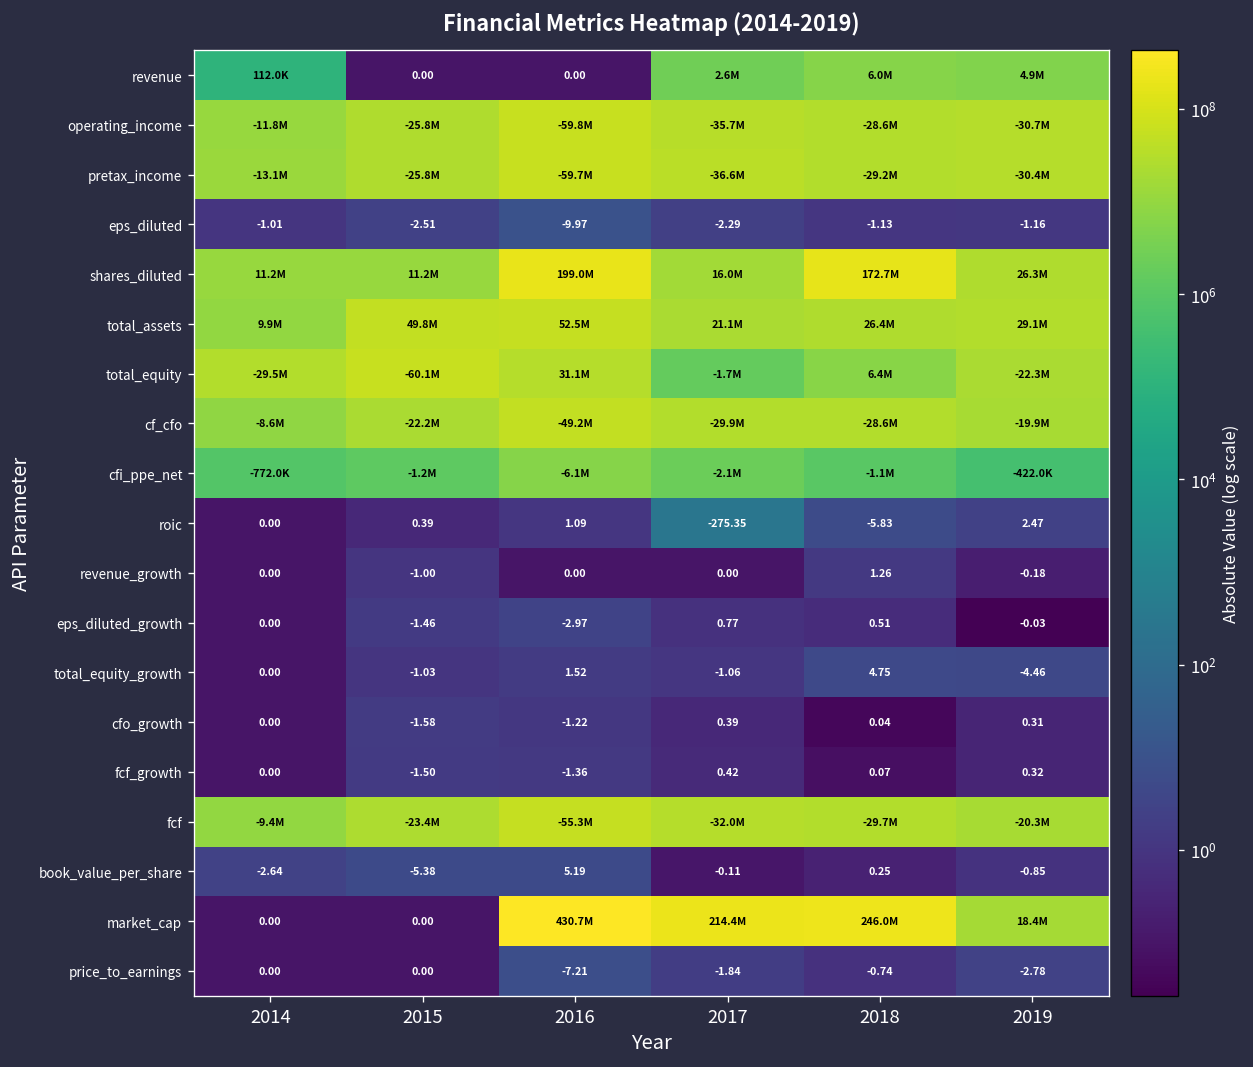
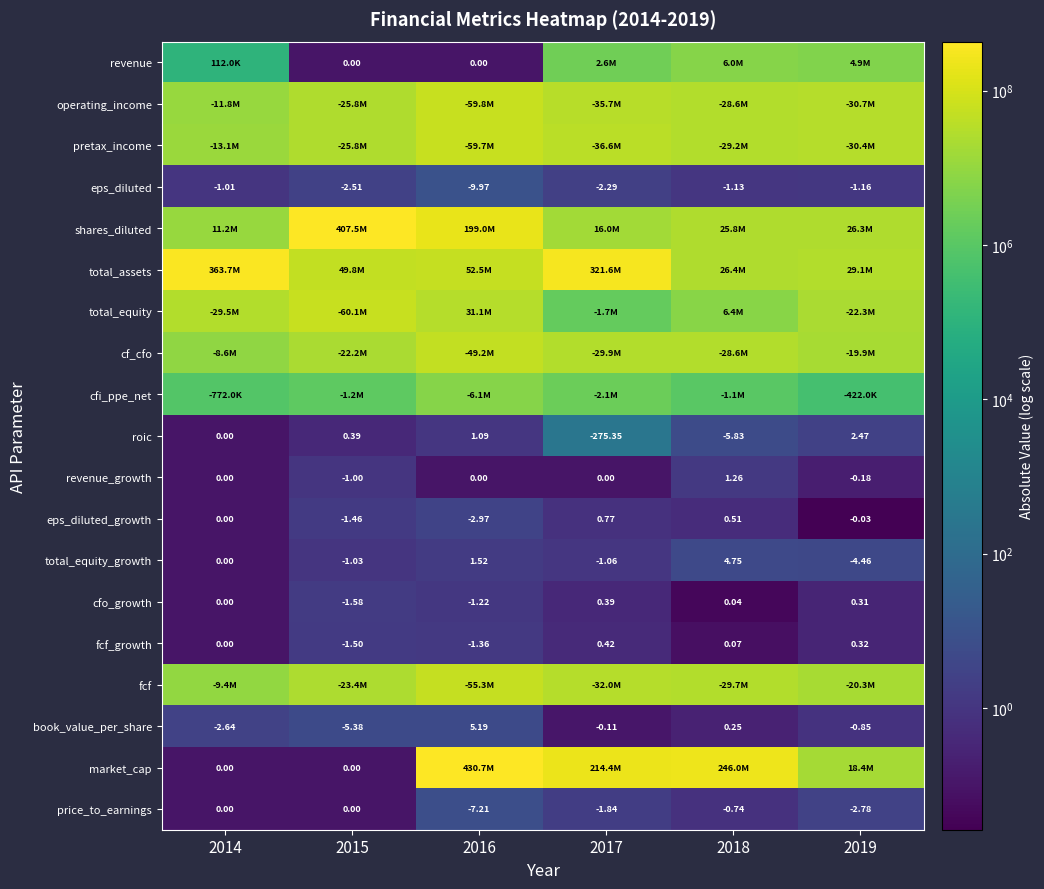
  {
    "revenue": {
      "2014": "112.0K",
      "2015": "0.00",
      "2016": "0.00",
      "2017": "2.6M",
      "2018": "6.0M",
      "2019": "4.9M"
    },
    "operating_income": {
      "2014": "-11.8M",
      "2015": "-25.8M",
      "2016": "-59.8M",
      "2017": "-35.7M",
      "2018": "-28.6M",
      "2019": "-30.7M"
    },
    "pretax_income": {
      "2014": "-13.1M",
      "2015": "-25.8M",
      "2016": "-59.7M",
      "2017": "-36.6M",
      "2018": "-29.2M",
      "2019": "-30.4M"
    },
    "eps_diluted": {
      "2014": "-1.01",
      "2015": "-2.51",
      "2016": "-9.97",
      "2017": "-2.29",
      "2018": "-1.13",
      "2019": "-1.16"
    },
    "shares_diluted": {
      "2014": "11.2M",
-     "2015": "11.2M",
+     "2015": "407.5M",
      "2016": "199.0M",
      "2017": "16.0M",
-     "2018": "172.7M",
+     "2018": "25.8M",
      "2019": "26.3M"
    },
    "total_assets": {
-     "2014": "9.9M",
+     "2014": "363.7M",
      "2015": "49.8M",
      "2016": "52.5M",
-     "2017": "21.1M",
+     "2017": "321.6M",
      "2018": "26.4M",
      "2019": "29.1M"
    },
    "total_equity": {
      "2014": "-29.5M",
      "2015": "-60.1M",
      "2016": "31.1M",
      "2017": "-1.7M",
      "2018": "6.4M",
      "2019": "-22.3M"
    },
    "cf_cfo": {
      "2014": "-8.6M",
      "2015": "-22.2M",
      "2016": "-49.2M",
      "2017": "-29.9M",
      "2018": "-28.6M",
      "2019": "-19.9M"
    },
    "cfi_ppe_net": {
      "2014": "-772.0K",
      "2015": "-1.2M",
      "2016": "-6.1M",
      "2017": "-2.1M",
      "2018": "-1.1M",
      "2019": "-422.0K"
    },
    "roic": {
      "2014": "0.00",
      "2015": "0.39",
      "2016": "1.09",
      "2017": "-275.35",
      "2018": "-5.83",
      "2019": "2.47"
    },
    "revenue_growth": {
      "2014": "0.00",
      "2015": "-1.00",
      "2016": "0.00",
      "2017": "0.00",
      "2018": "1.26",
      "2019": "-0.18"
    },
    "eps_diluted_growth": {
      "2014": "0.00",
      "2015": "-1.46",
      "2016": "-2.97",
      "2017": "0.77",
      "2018": "0.51",
      "2019": "-0.03"
    },
    "total_equity_growth": {
      "2014": "0.00",
      "2015": "-1.03",
      "2016": "1.52",
      "2017": "-1.06",
      "2018": "4.75",
      "2019": "-4.46"
    },
    "cfo_growth": {
      "2014": "0.00",
      "2015": "-1.58",
      "2016": "-1.22",
      "2017": "0.39",
      "2018": "0.04",
      "2019": "0.31"
    },
    "fcf_growth": {
      "2014": "0.00",
      "2015": "-1.50",
      "2016": "-1.36",
      "2017": "0.42",
      "2018": "0.07",
      "2019": "0.32"
    },
    "fcf": {
      "2014": "-9.4M",
      "2015": "-23.4M",
      "2016": "-55.3M",
      "2017": "-32.0M",
      "2018": "-29.7M",
      "2019": "-20.3M"
    },
    "book_value_per_share": {
      "2014": "-2.64",
      "2015": "-5.38",
      "2016": "5.19",
      "2017": "-0.11",
      "2018": "0.25",
      "2019": "-0.85"
    },
    "market_cap": {
      "2014": "0.00",
      "2015": "0.00",
      "2016": "430.7M",
      "2017": "214.4M",
      "2018": "246.0M",
      "2019": "18.4M"
    },
    "price_to_earnings": {
      "2014": "0.00",
      "2015": "0.00",
      "2016": "-7.21",
      "2017": "-1.84",
      "2018": "-0.74",
      "2019": "-2.78"
    }
  }
